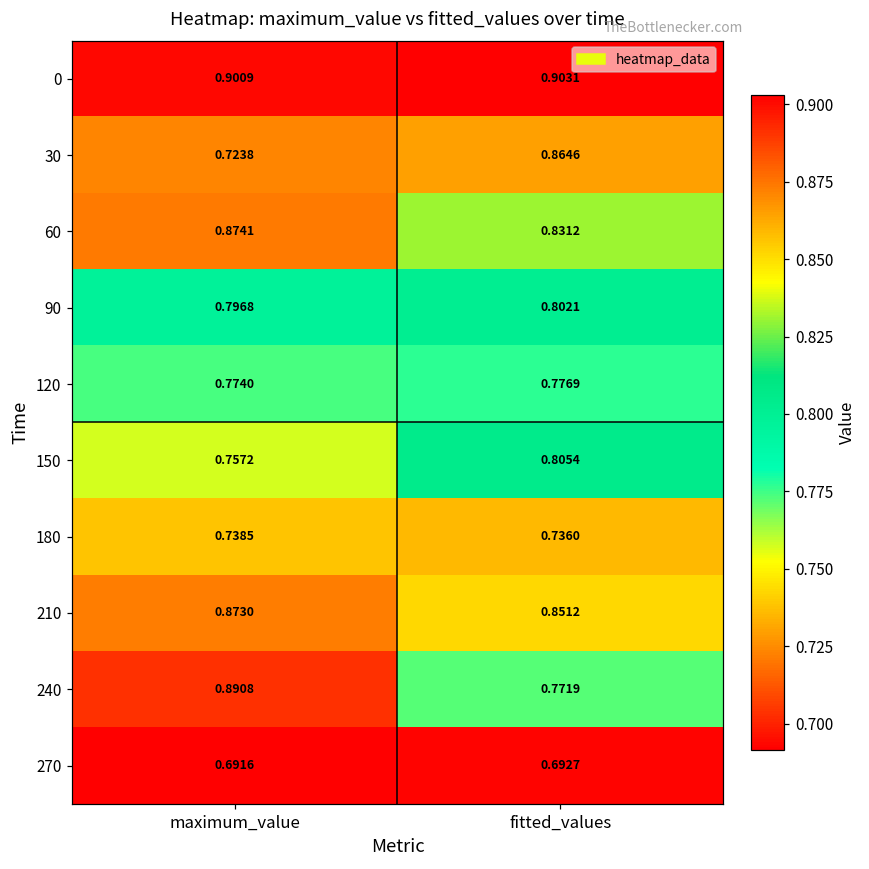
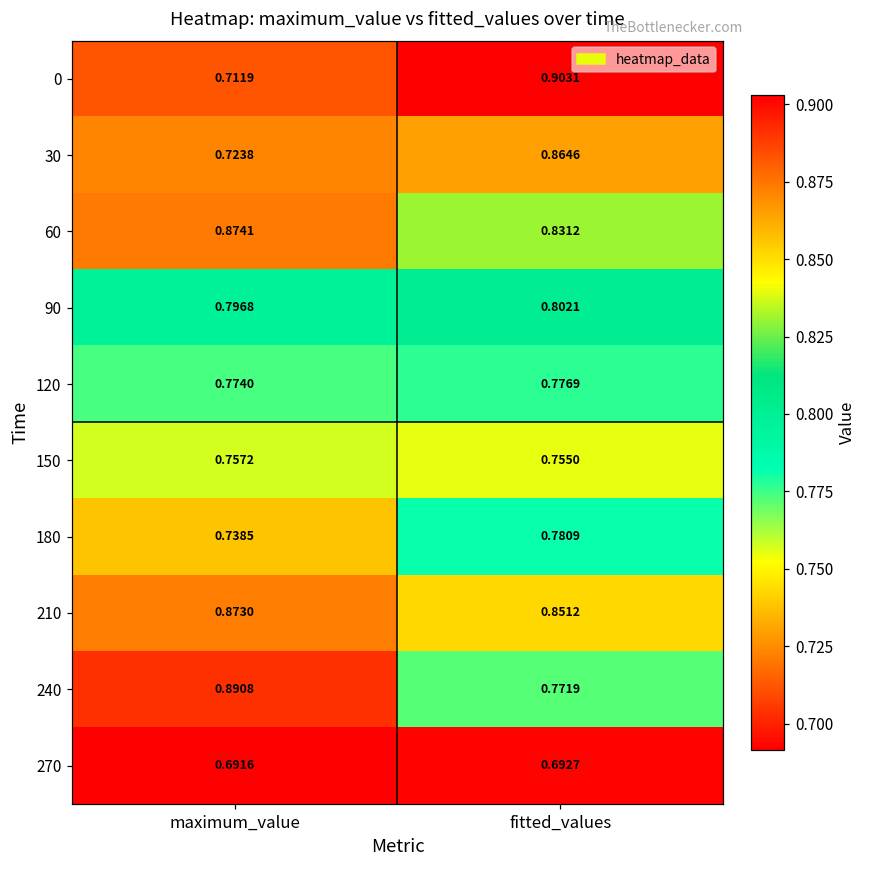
  {
    "0": {
-     "maximum_value": 0.9009
+     "maximum_value": 0.7119
    },
    "30": {
      "maximum_value": 0.7238,
      "fitted_values": 0.8646
    },
    "60": {
      "maximum_value": 0.8741,
      "fitted_values": 0.8312
    },
    "90": {
      "maximum_value": 0.7968,
      "fitted_values": 0.8021
    },
    "120": {
      "maximum_value": 0.7740,
      "fitted_values": 0.7769
    },
    "150": {
      "maximum_value": 0.7572,
-     "fitted_values": 0.8054
+     "fitted_values": 0.7550
    },
    "180": {
      "maximum_value": 0.7385,
-     "fitted_values": 0.7360
+     "fitted_values": 0.7809
    },
    "210": {
      "maximum_value": 0.8730,
      "fitted_values": 0.8512
    },
    "240": {
      "maximum_value": 0.8908,
      "fitted_values": 0.7719
    },
    "270": {
      "maximum_value": 0.6916,
      "fitted_values": 0.6927
    }
  }
